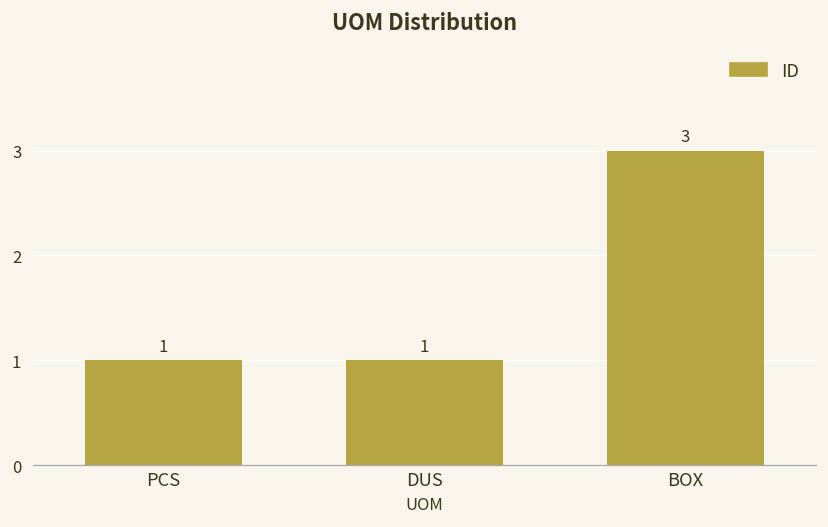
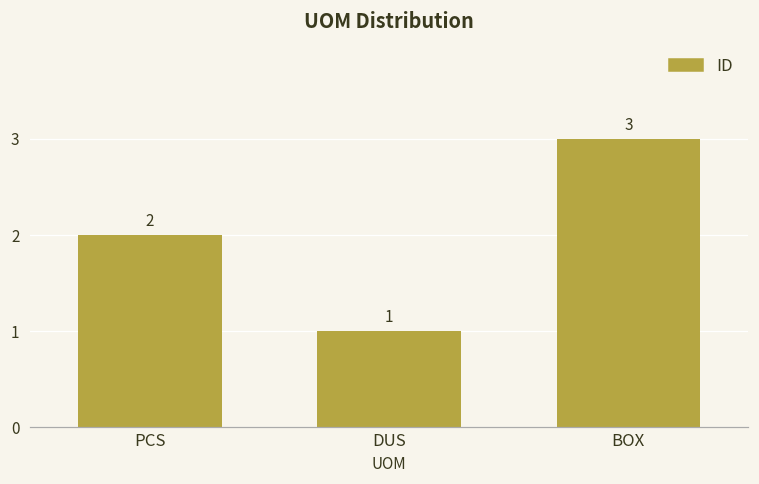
  {
-   "PCS": 1,
+   "PCS": 2,
    "DUS": 1,
    "BOX": 3
  }
